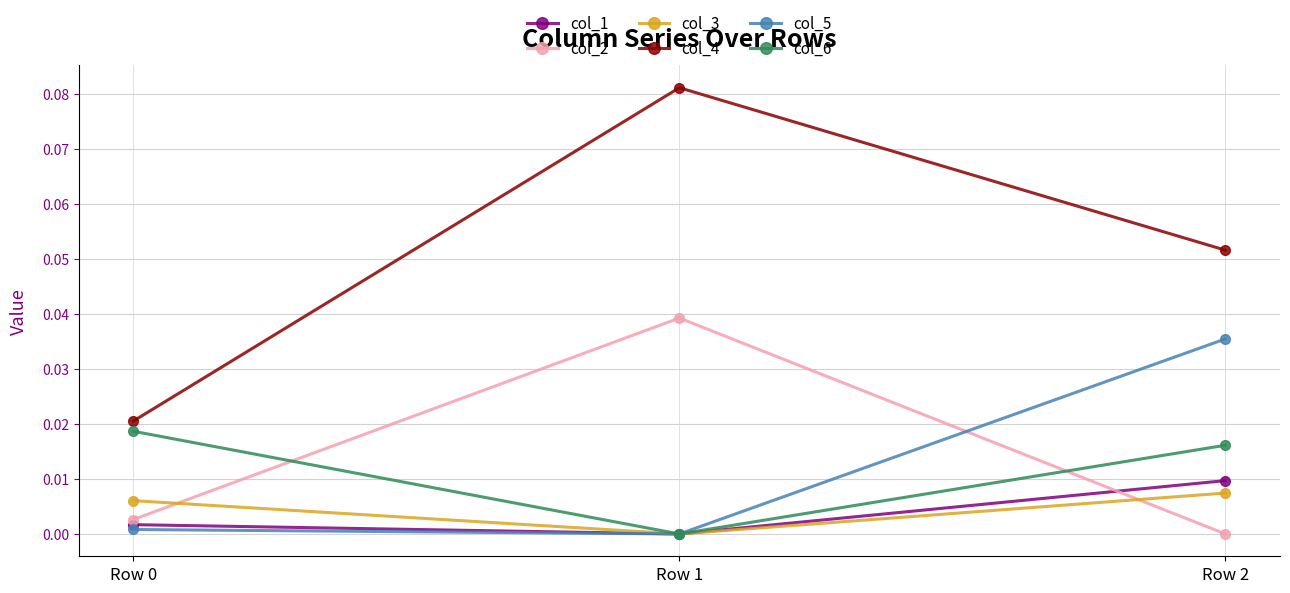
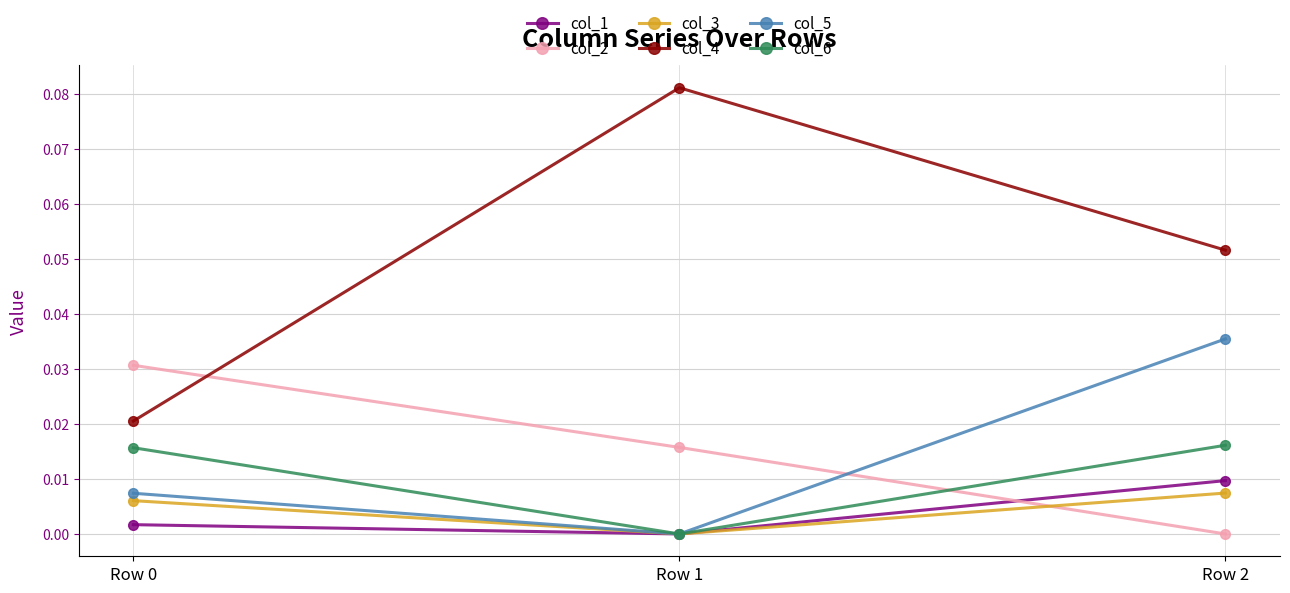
  {
    "col_1": {
      "Row 0": 0.002,
      "Row 2": 0.010
    },
    "col_2": {
-     "Row 0": 0.003,
-     "Row 1": 0.039,
+     "Row 0": 0.031,
+     "Row 1": 0.016,
      "Row 2": 0.000
    },
    "col_3": {
      "Row 0": 0.006,
      "Row 2": 0.007
    },
    "col_4": {
      "Row 0": 0.021,
      "Row 1": 0.081,
      "Row 2": 0.052
    },
    "col_5": {
-     "Row 0": 0.001,
+     "Row 0": 0.007,
      "Row 2": 0.035
    },
    "col_6": {
-     "Row 0": 0.019,
+     "Row 0": 0.016,
      "Row 2": 0.016
    }
  }
